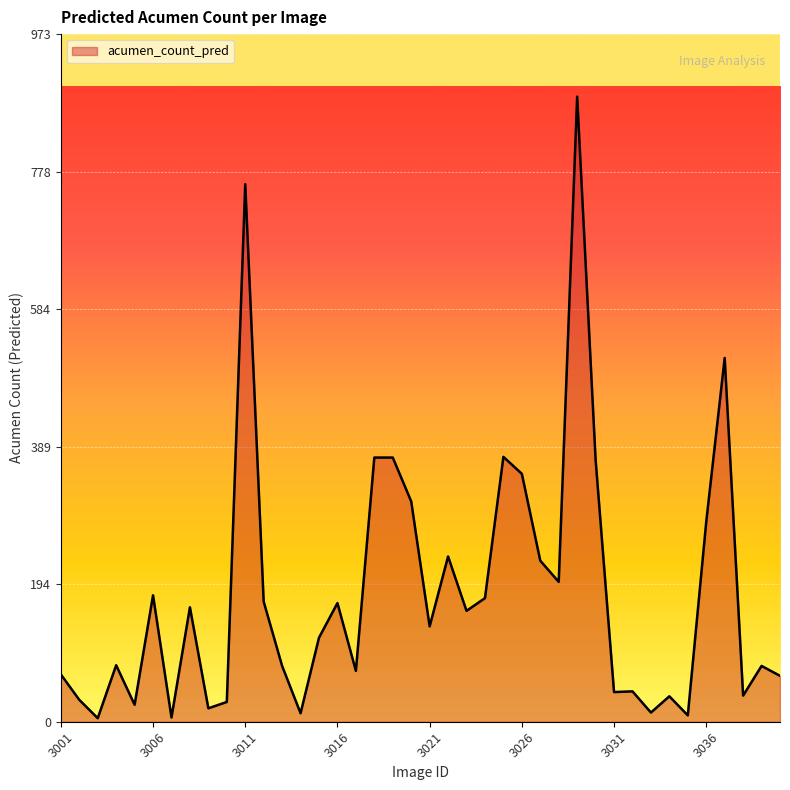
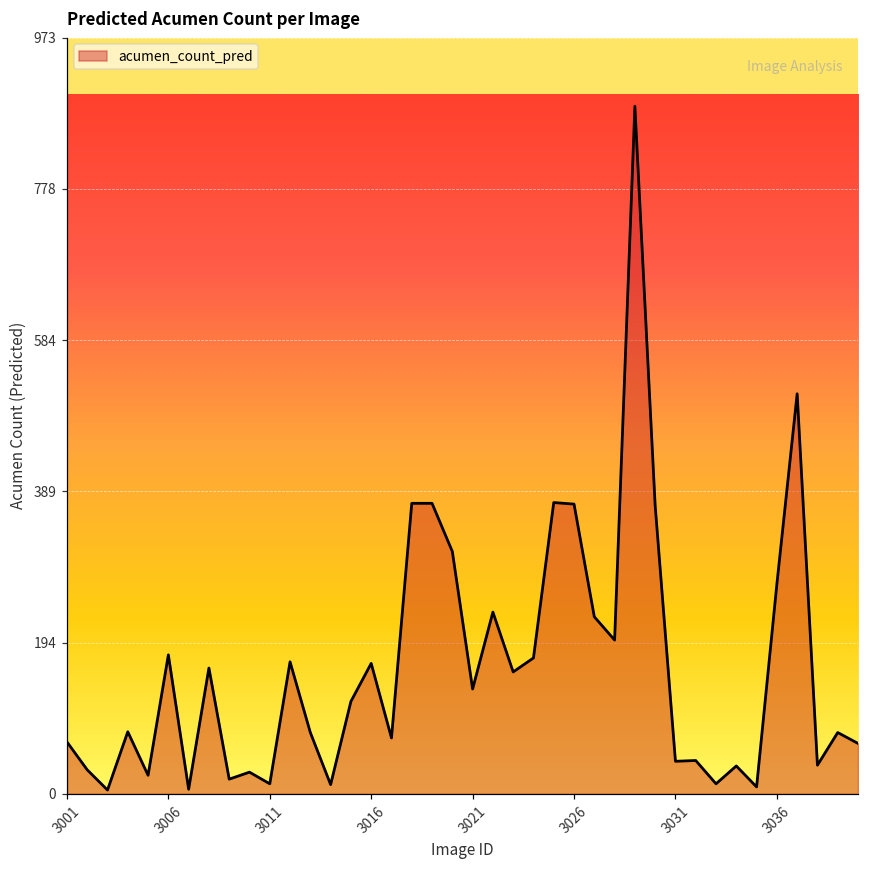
  {
    "3001": 70,
    "3006": 180,
-   "3011": 760,
+   "3011": 10,
    "3016": 170,
    "3021": 140,
-   "3026": 350,
+   "3026": 370,
    "3031": 40,
-   "3036": 280
+   "3036": 270
  }
